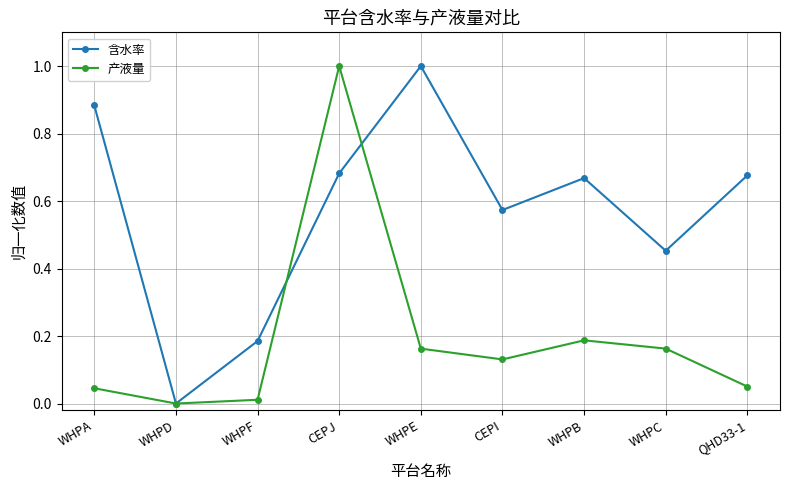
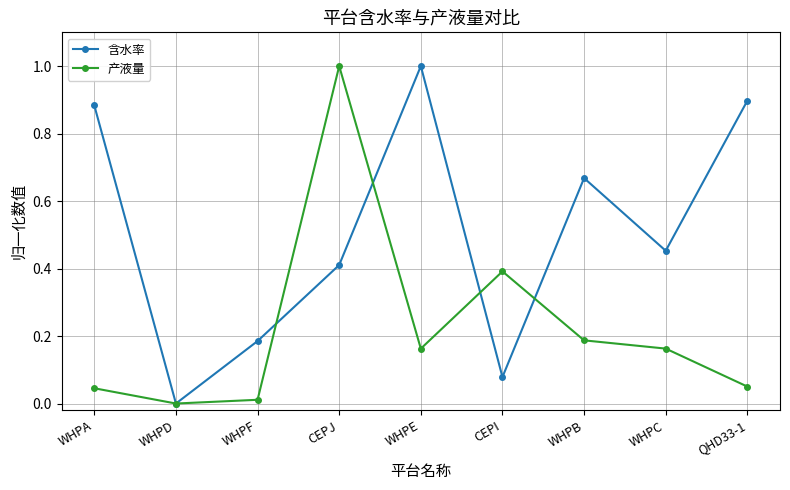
  {
    "含水率": {
      "WHPA": 0.88,
      "WHPF": 0.19,
-     "CEPJ": 0.68,
+     "CEPJ": 0.41,
      "WHPE": 1.00,
-     "CEPI": 0.57,
+     "CEPI": 0.08,
      "WHPB": 0.67,
      "WHPC": 0.45,
-     "QHD33-1": 0.68
+     "QHD33-1": 0.90
    },
    "产液量": {
      "WHPA": 0.05,
      "WHPF": 0.01,
      "CEPJ": 1.00,
      "WHPE": 0.16,
-     "CEPI": 0.13,
+     "CEPI": 0.39,
      "WHPB": 0.19,
      "WHPC": 0.16,
      "QHD33-1": 0.05
    }
  }
